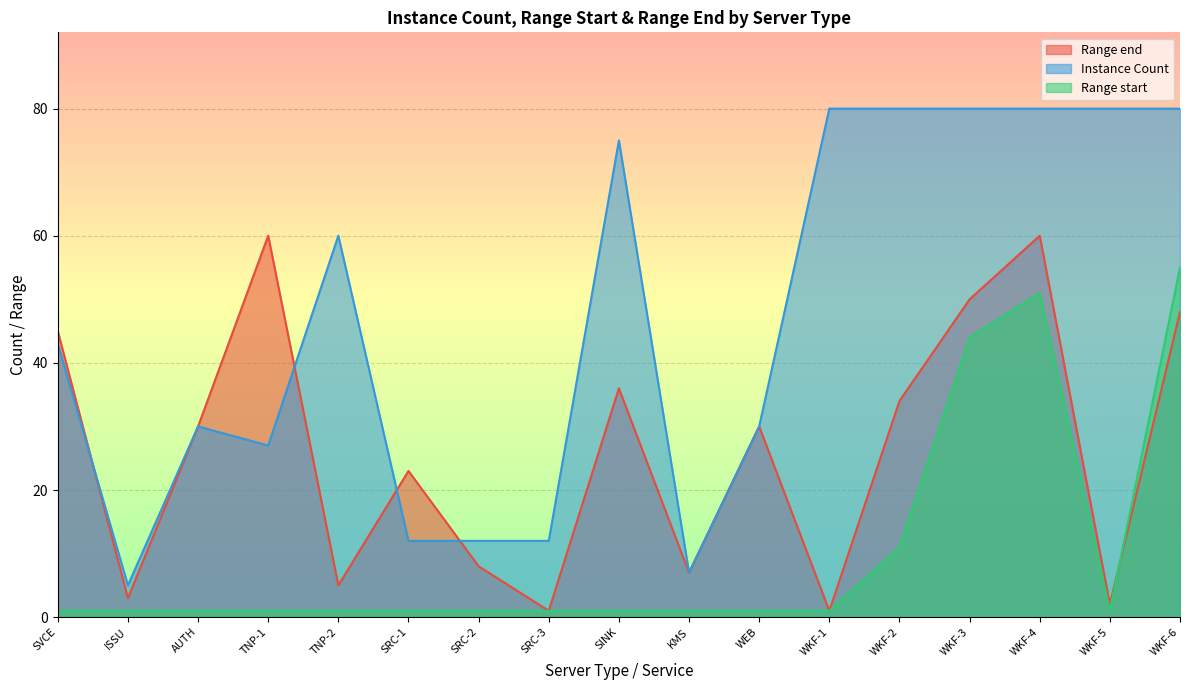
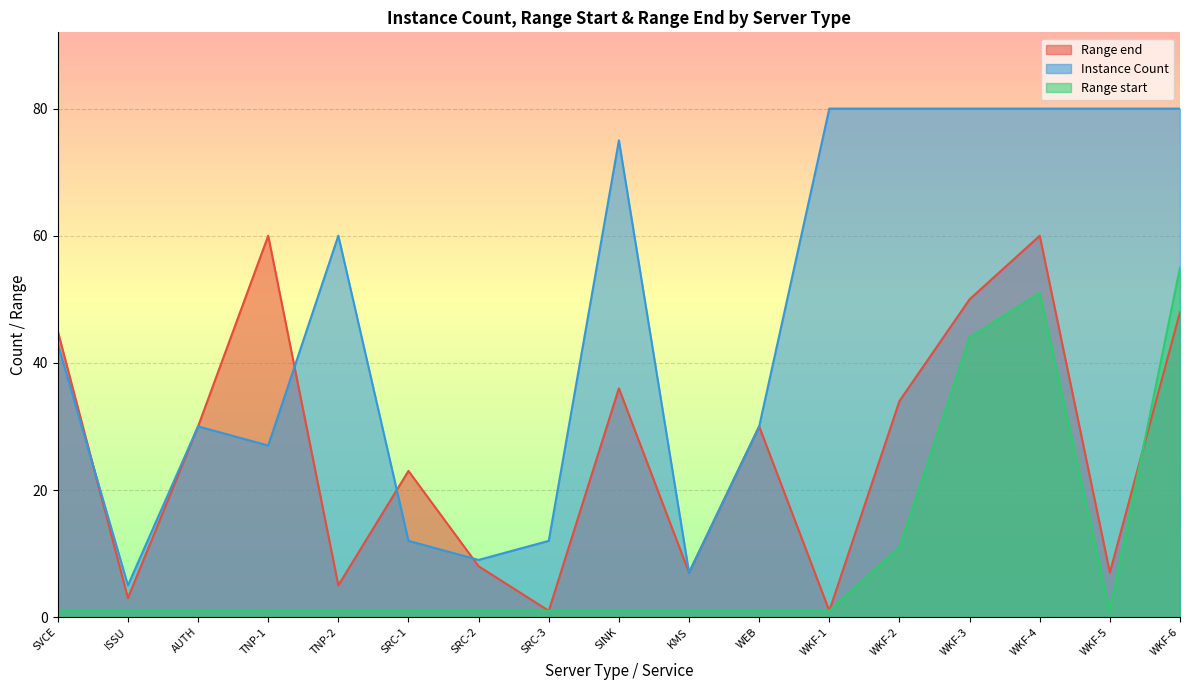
  {
    "Range end": {
      "SVCE": 45,
      "ISSU": 3,
      "TNP-1": 60,
      "TNP-2": 5,
      "SRC-1": 23,
      "SRC-2": 8,
      "SINK": 36,
      "WKF-2": 34,
      "WKF-3": 50,
      "WKF-4": 60,
-     "WKF-5": 2,
+     "WKF-5": 7,
      "WKF-6": 48
    },
    "Instance Count": {
      "SVCE": 43,
      "ISSU": 5,
      "TNP-1": 27,
      "TNP-2": 60,
      "SRC-1": 12,
-     "SRC-2": 12,
+     "SRC-2": 9,
      "SRC-3": 12,
      "SINK": 75,
      "WKF-1": 80,
      "WKF-2": 80,
      "WKF-3": 80,
      "WKF-4": 80,
      "WKF-5": 80,
      "WKF-6": 80
    },
    "Range start": {
      "SVCE": 1,
      "ISSU": 1,
      "AUTH": 1,
      "TNP-1": 1,
      "TNP-2": 1,
      "SRC-1": 1,
      "SRC-2": 1,
      "SINK": 1,
      "KMS": 1,
      "WEB": 1,
      "WKF-2": 11,
      "WKF-3": 44,
      "WKF-4": 51,
      "WKF-5": 1,
      "WKF-6": 55
    }
  }
